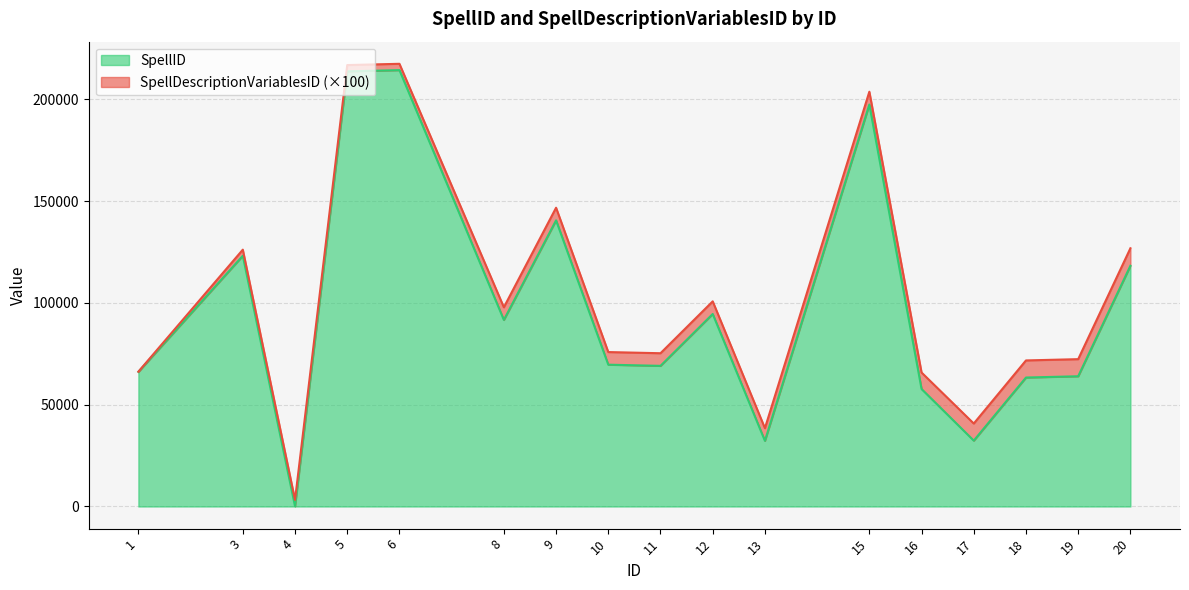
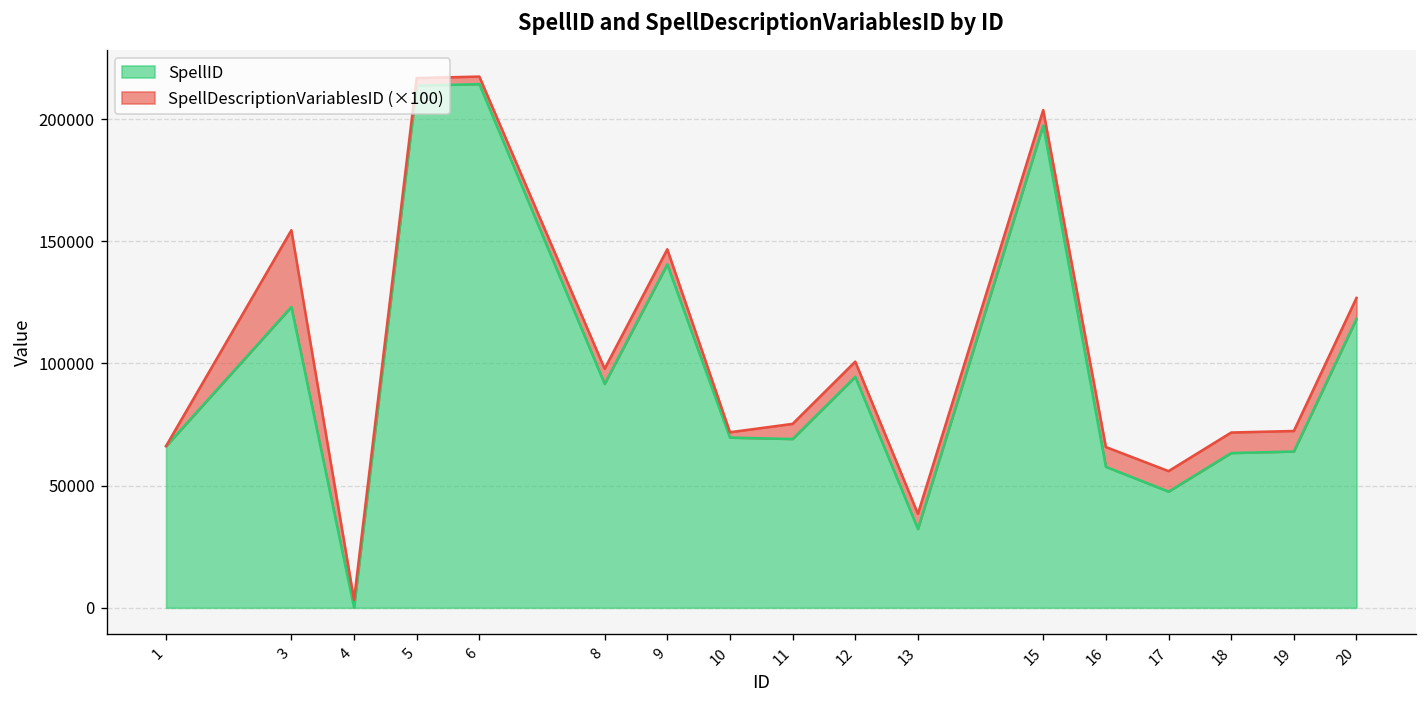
  {
    "SpellID": {
      "3": 123000,
      "4": 0,
      "6": 214000,
      "8": 92000,
      "9": 141000,
      "10": 70000,
      "11": 69000,
      "12": 95000,
      "13": 32000,
      "15": 197000,
      "16": 58000,
-     "17": 32000,
+     "17": 48000,
      "18": 63000,
      "19": 64000,
      "20": 118000
    },
    "SpellDescriptionVariablesID (×100)": {
-     "3": 3000,
+     "3": 31000,
      "4": 3000,
      "6": 3000,
      "8": 6000,
      "9": 6000,
-     "10": 6000,
+     "10": 2000,
      "11": 6000,
      "12": 6000,
      "13": 6000,
      "15": 6000,
      "16": 8000,
      "17": 8000,
      "18": 8000,
      "19": 8000,
      "20": 9000
    }
  }
